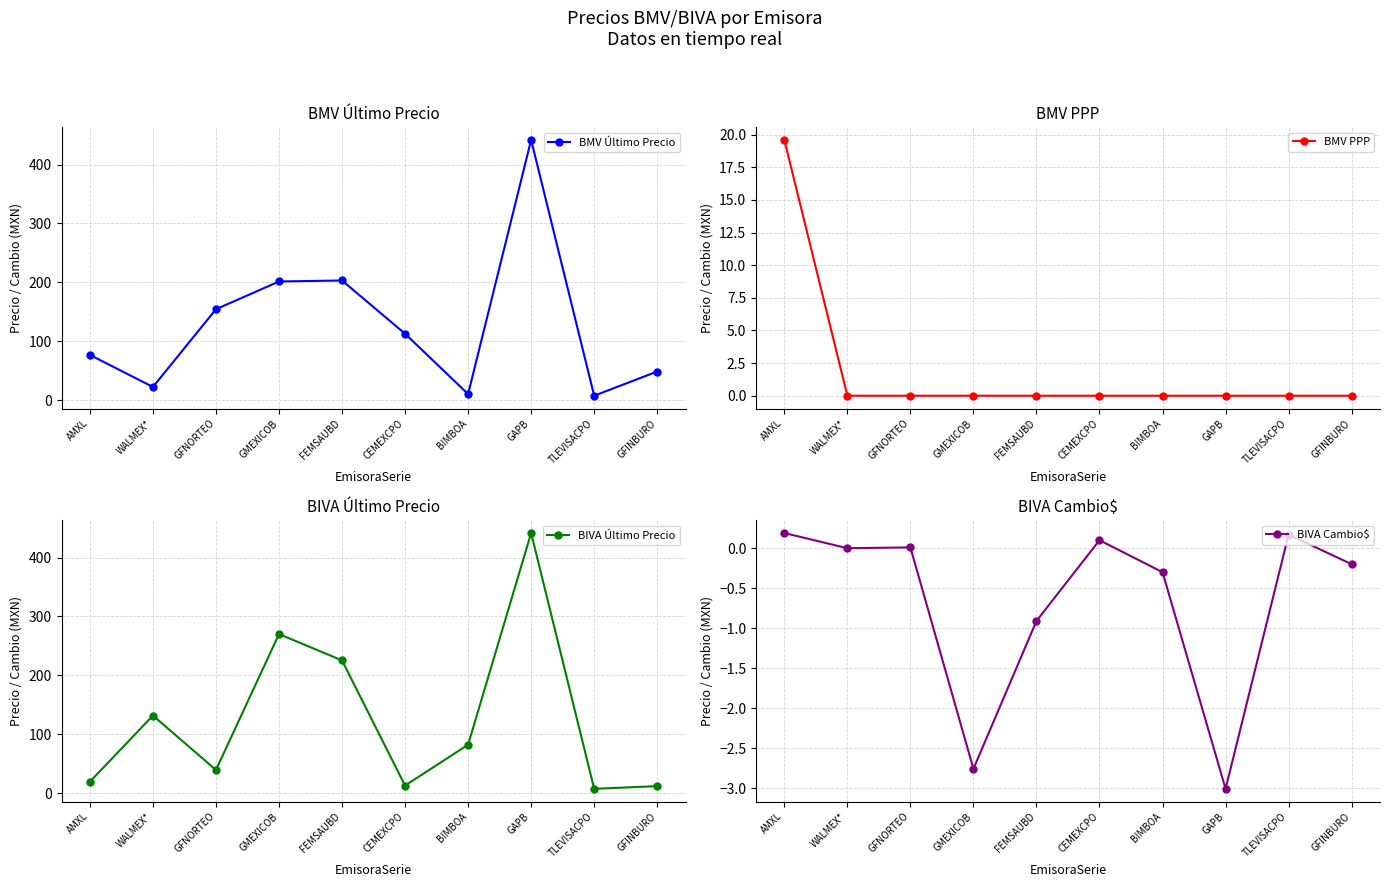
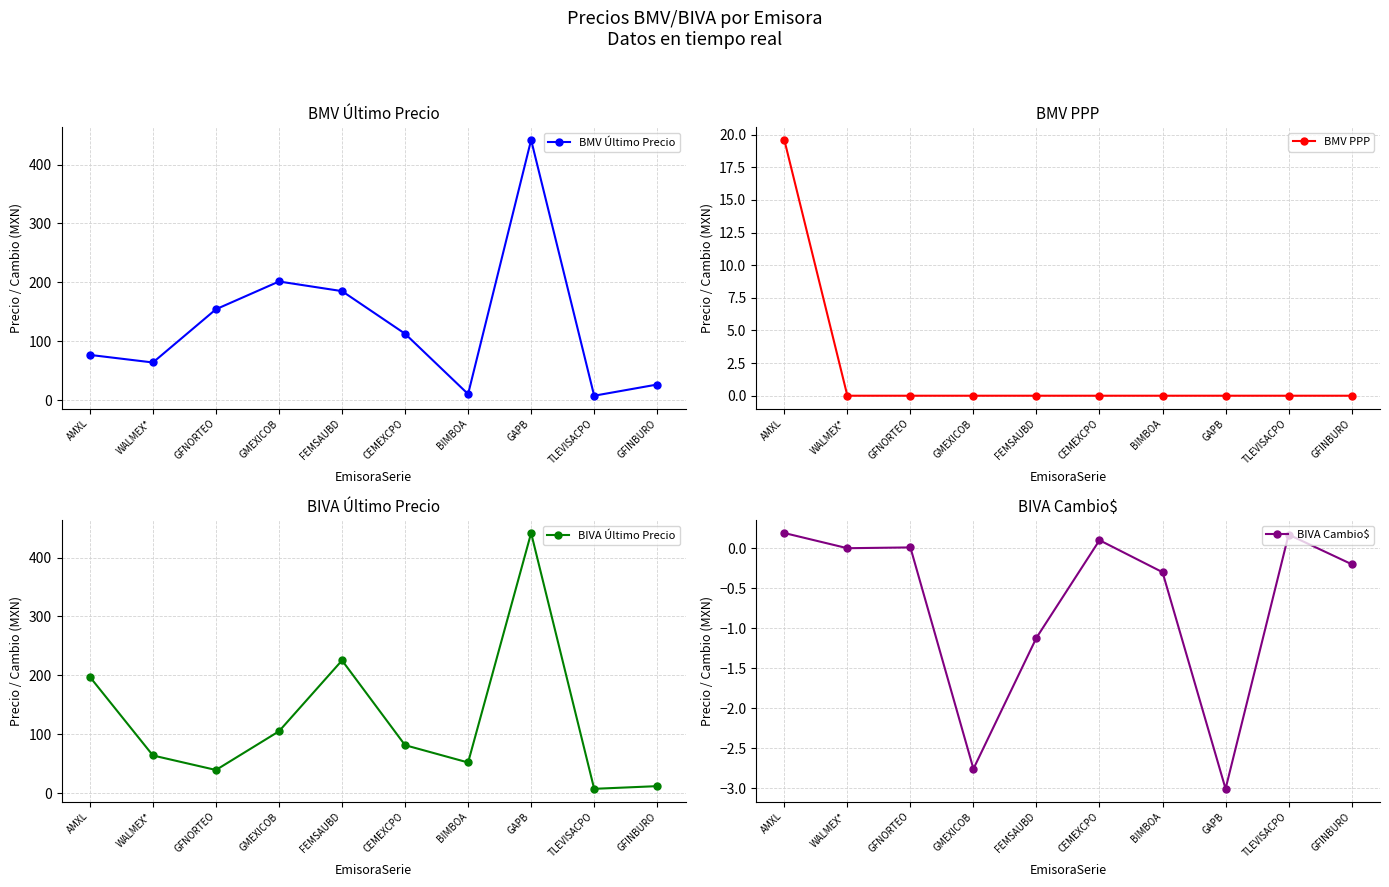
  {
    "BMV Último Precio": {
      "AMXL": 80,
-     "WALMEX*": 20,
+     "WALMEX*": 60,
      "GFNORTEO": 150,
      "GMEXICOB": 200,
-     "FEMSAUBD": 200,
+     "FEMSAUBD": 190,
      "CEMEXCPO": 110,
      "BIMBOA": 10,
      "GAPB": 440,
      "TLEVISACPO": 10,
-     "GFINBURO": 50
+     "GFINBURO": 30
    },
    "BMV PPP": {
      "AMXL": 19.6,
      "WALMEX*": 0.0,
      "GFNORTEO": 0.0,
      "GMEXICOB": 0.0,
      "FEMSAUBD": 0.0,
      "CEMEXCPO": 0.0,
      "BIMBOA": 0.0,
      "GAPB": 0.0,
      "TLEVISACPO": 0.0,
      "GFINBURO": 0.0
    },
    "BIVA Último Precio": {
-     "AMXL": 20,
-     "WALMEX*": 130,
+     "AMXL": 200,
+     "WALMEX*": 60,
      "GFNORTEO": 40,
-     "GMEXICOB": 270,
+     "GMEXICOB": 110,
      "FEMSAUBD": 230,
-     "CEMEXCPO": 10,
-     "BIMBOA": 80,
+     "CEMEXCPO": 80,
+     "BIMBOA": 50,
      "GAPB": 440,
      "TLEVISACPO": 10,
      "GFINBURO": 10
    },
    "BIVA Cambio$": {
      "AMXL": 0.2,
      "WALMEX*": 0.0,
      "GFNORTEO": 0.0,
      "GMEXICOB": -2.8,
-     "FEMSAUBD": -0.9,
+     "FEMSAUBD": -1.1,
      "CEMEXCPO": 0.1,
      "BIMBOA": -0.3,
      "GAPB": -3.0,
      "GFINBURO": -0.2
    }
  }
